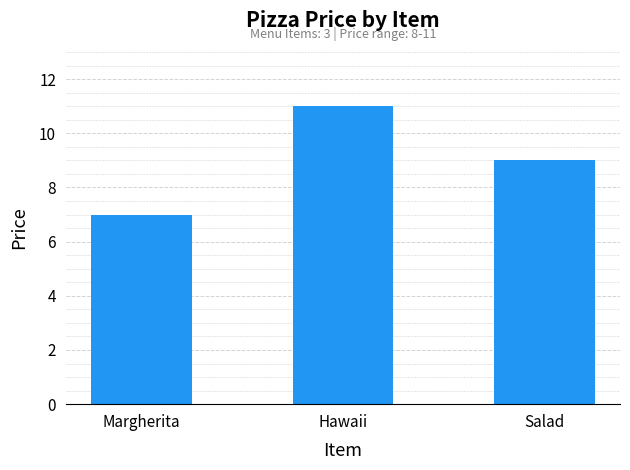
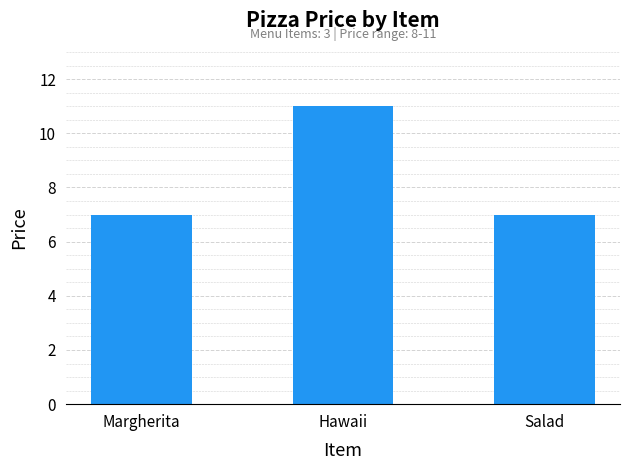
  {
    "Margherita": 7,
    "Hawaii": 11,
-   "Salad": 9
+   "Salad": 7
  }
